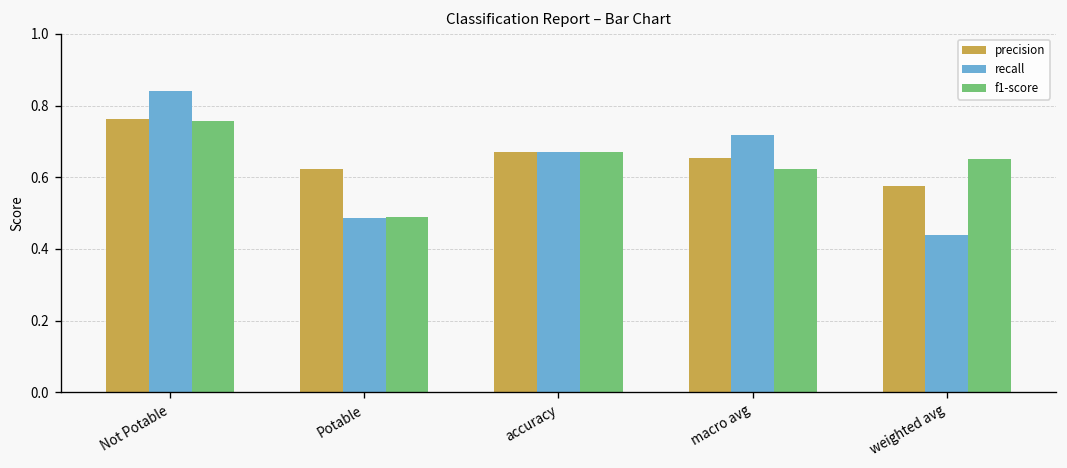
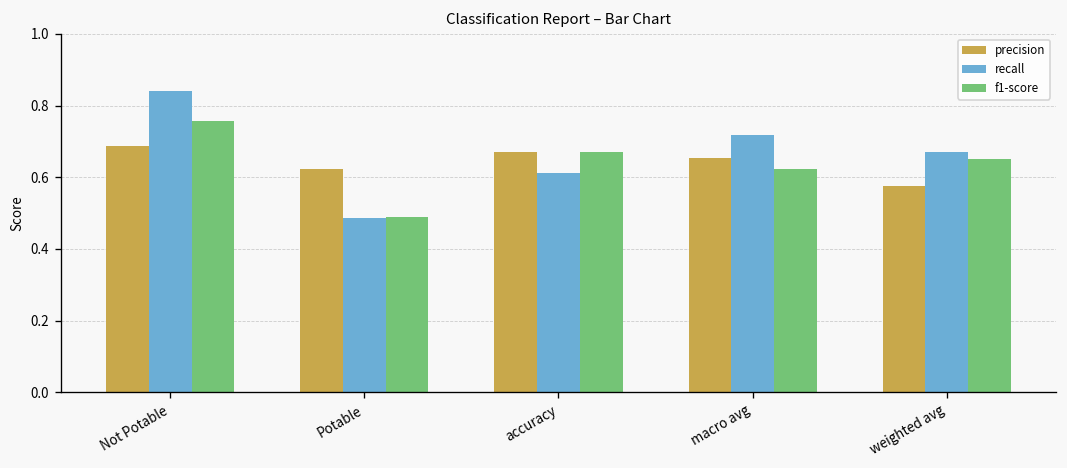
  {
    "precision": {
-     "Not Potable": 0.76,
+     "Not Potable": 0.69,
      "Potable": 0.62,
      "accuracy": 0.67,
      "macro avg": 0.66,
      "weighted avg": 0.58
    },
    "recall": {
      "Not Potable": 0.84,
      "Potable": 0.49,
-     "accuracy": 0.67,
+     "accuracy": 0.61,
      "macro avg": 0.72,
-     "weighted avg": 0.44
+     "weighted avg": 0.67
    },
    "f1-score": {
      "Not Potable": 0.76,
      "Potable": 0.49,
      "accuracy": 0.67,
      "macro avg": 0.62,
      "weighted avg": 0.65
    }
  }
